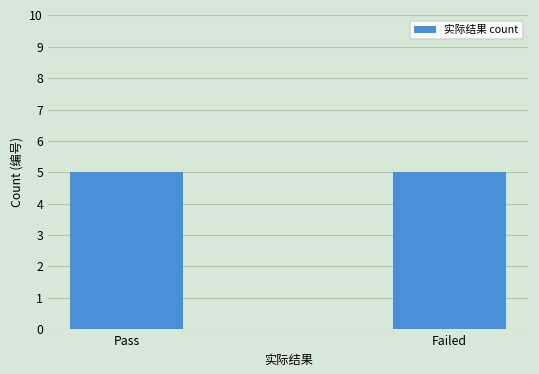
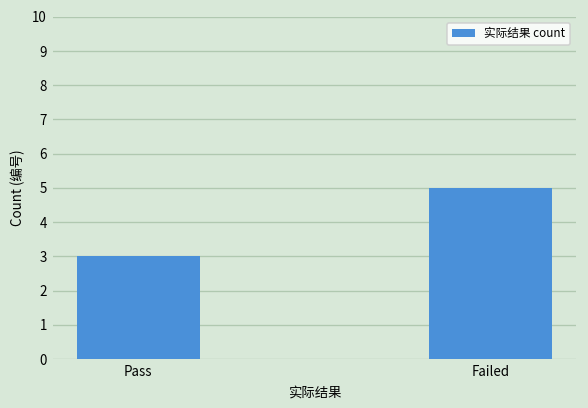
  {
-   "Pass": 5,
+   "Pass": 3,
    "Failed": 5
  }
